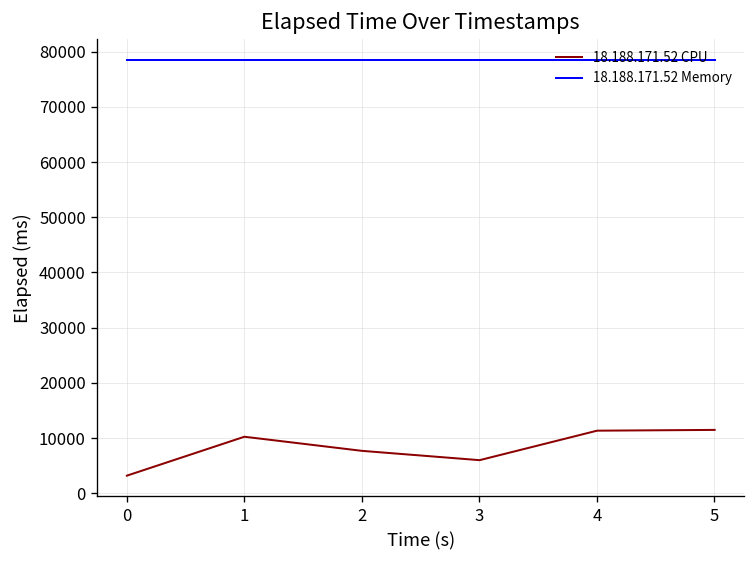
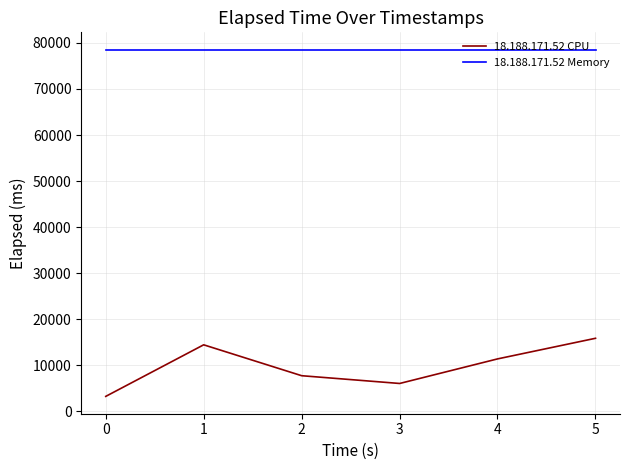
  {
    "18.188.171.52 CPU": {
      "0": 3000,
-     "1": 10000,
+     "1": 14000,
      "2": 8000,
      "3": 6000,
      "4": 11000,
-     "5": 12000
+     "5": 16000
    },
    "18.188.171.52 Memory": {
      "0": 79000,
      "1": 79000,
      "2": 79000,
      "3": 79000,
      "4": 79000,
      "5": 79000
    }
  }
